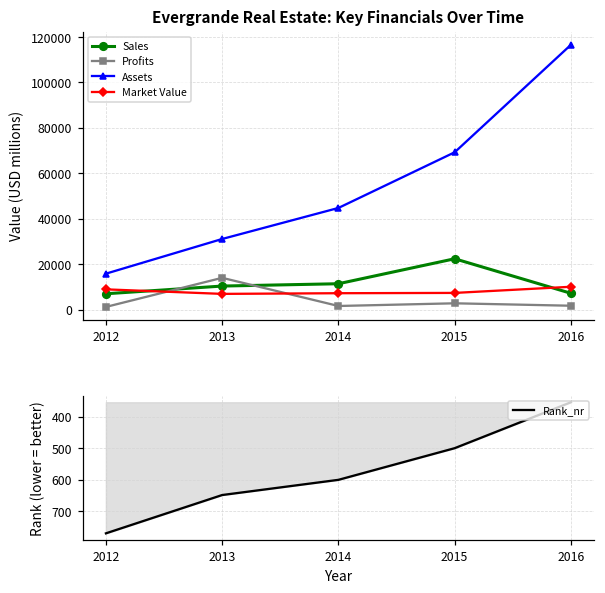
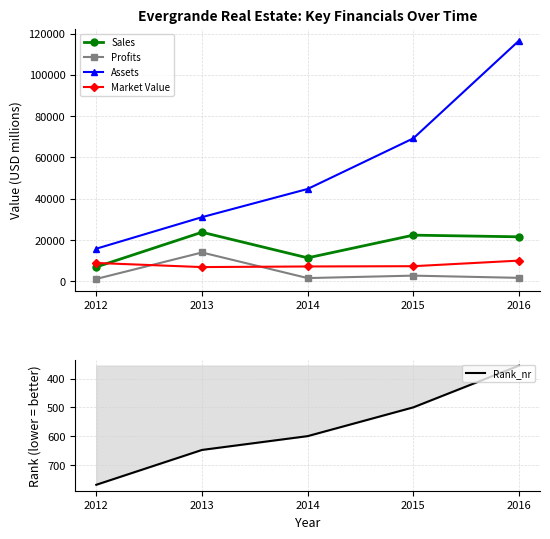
  {
    "Evergrande Real Estate: Key Financials Over Time": {
      "Sales": {
        "2012": 7000,
-       "2013": 10000,
+       "2013": 24000,
        "2014": 11000,
        "2015": 22000,
-       "2016": 7000
+       "2016": 22000
      },
      "Profits": {
        "2012": 1000,
        "2013": 14000,
        "2014": 2000,
        "2015": 3000,
        "2016": 2000
      },
      "Assets": {
        "2012": 16000,
        "2013": 31000,
        "2014": 45000,
        "2015": 69000,
        "2016": 117000
      },
      "Market Value": {
        "2012": 9000,
        "2013": 7000,
        "2014": 7000,
        "2015": 7000,
        "2016": 10000
      }
    }
  }
